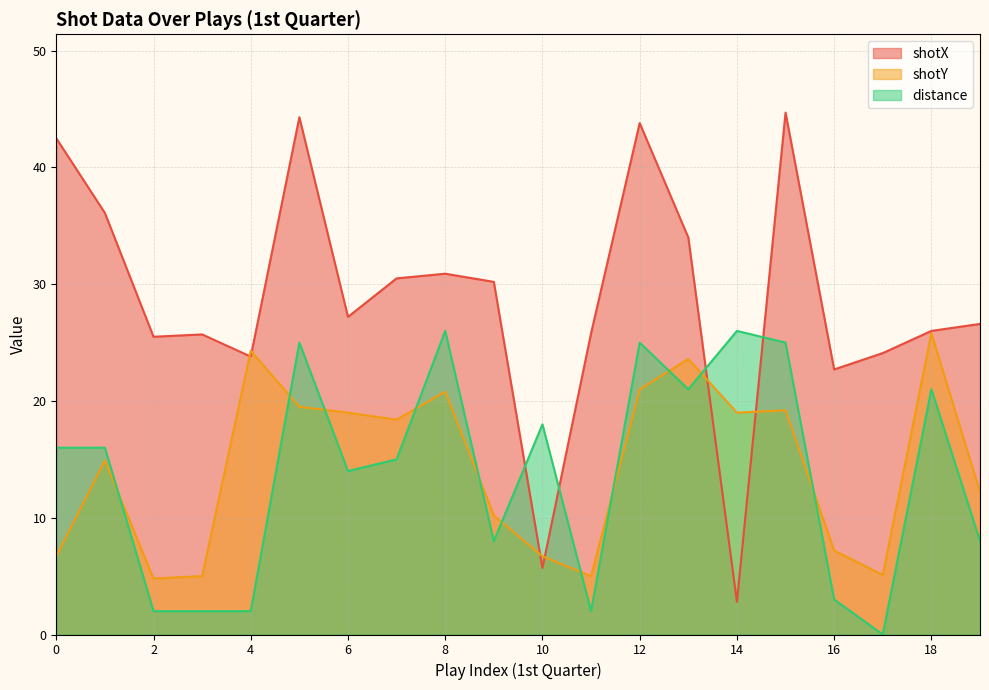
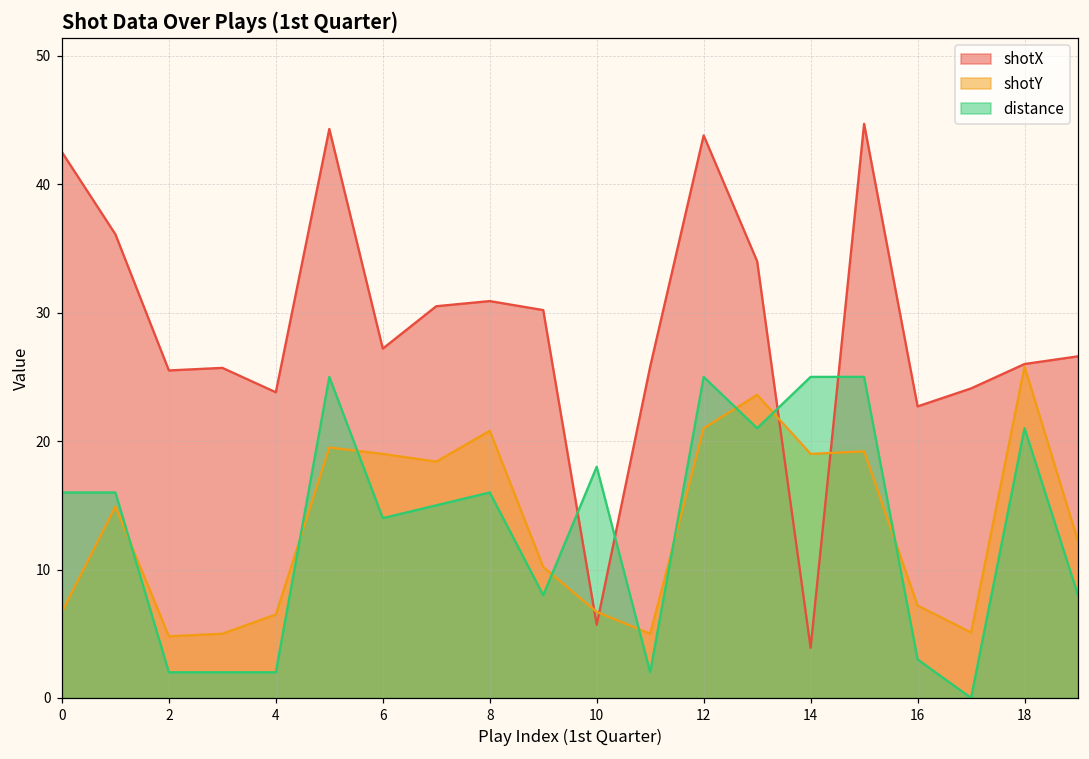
  {
    "shotX": {
      "0": 42.5,
      "2": 25.5,
      "4": 23.8,
      "6": 27.2,
      "8": 30.9,
      "10": 5.7,
      "12": 43.8,
-     "14": 2.8,
+     "14": 3.9,
      "16": 22.7
    },
    "shotY": {
      "0": 6.7,
      "2": 4.8,
-     "4": 24.3,
+     "4": 6.5,
      "6": 19.0,
      "8": 20.8,
      "10": 6.7,
      "12": 21.0,
      "14": 19.0,
      "16": 7.2
    },
    "distance": {
      "0": 16,
      "2": 2,
      "4": 2,
      "6": 14,
-     "8": 26,
+     "8": 16,
      "10": 18,
      "12": 25,
-     "14": 26,
+     "14": 25,
      "16": 3,
      "18": 21
    }
  }
